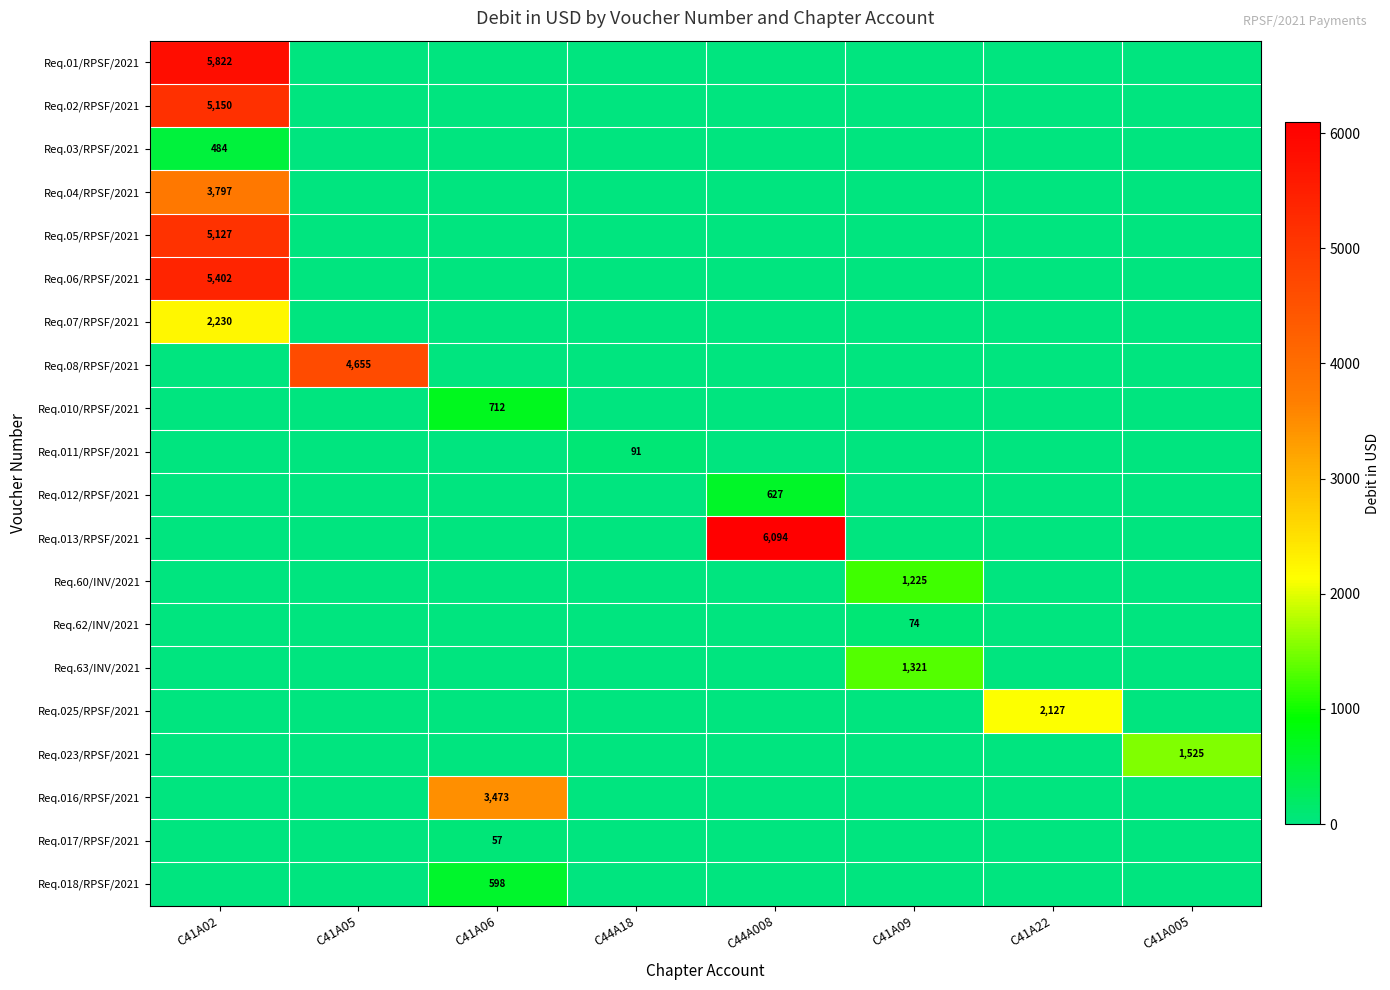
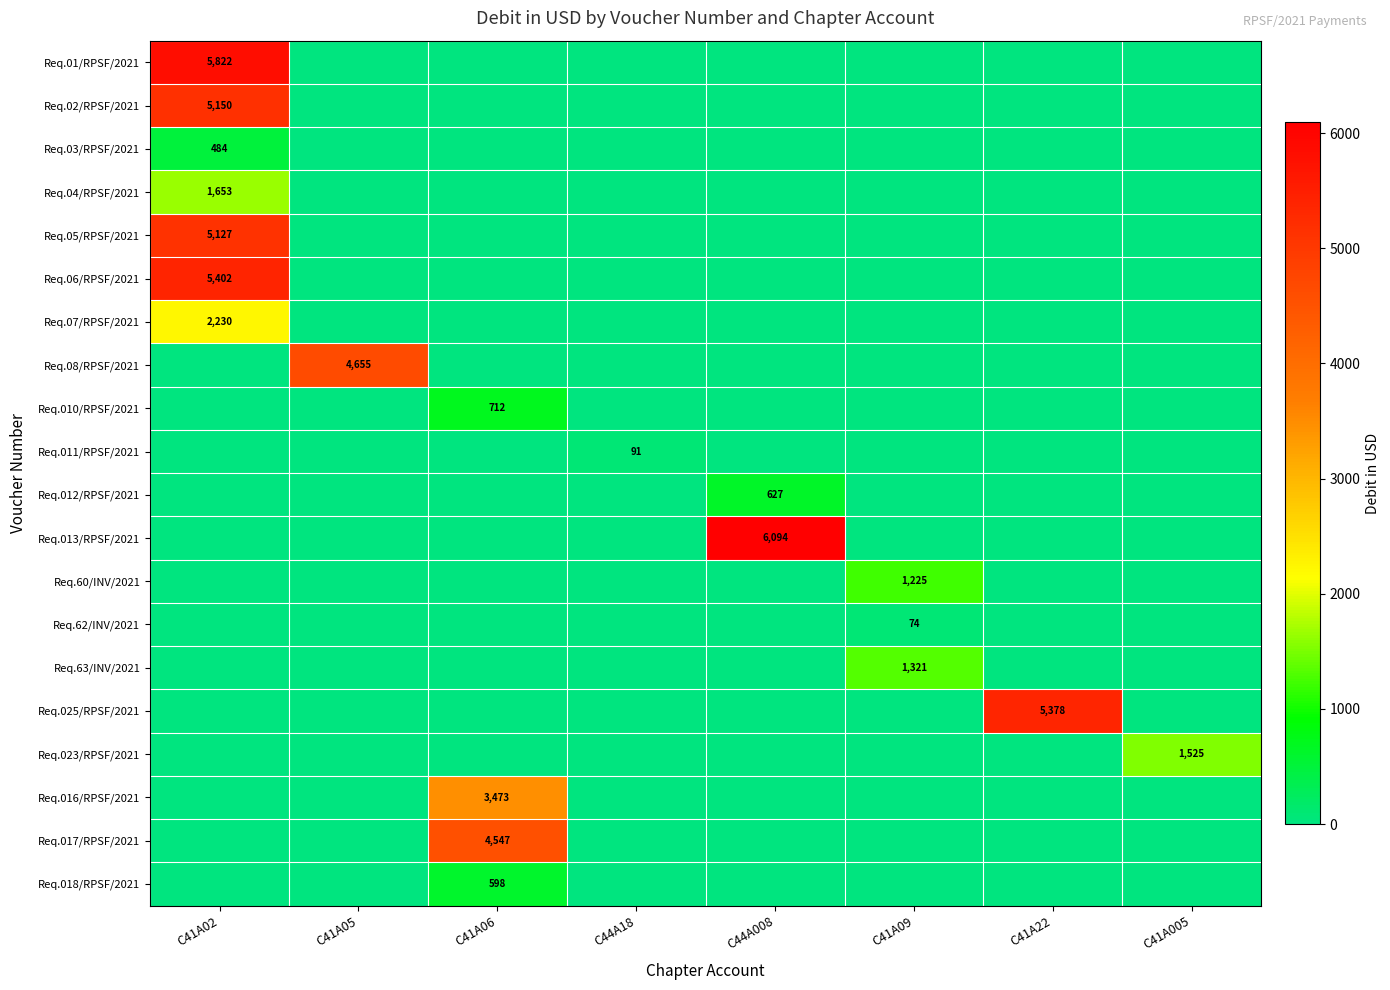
  {
    "Req.01/RPSF/2021": {
      "C41A02": "5,822"
    },
    "Req.02/RPSF/2021": {
      "C41A02": "5,150"
    },
    "Req.03/RPSF/2021": {
      "C41A02": "484"
    },
    "Req.04/RPSF/2021": {
-     "C41A02": "3,797"
+     "C41A02": "1,653"
    },
    "Req.05/RPSF/2021": {
      "C41A02": "5,127"
    },
    "Req.06/RPSF/2021": {
      "C41A02": "5,402"
    },
    "Req.07/RPSF/2021": {
      "C41A02": "2,230"
    },
    "Req.08/RPSF/2021": {
      "C41A05": "4,655"
    },
    "Req.010/RPSF/2021": {
      "C41A06": "712"
    },
    "Req.011/RPSF/2021": {
      "C44A18": "91"
    },
    "Req.012/RPSF/2021": {
      "C44A008": "627"
    },
    "Req.013/RPSF/2021": {
      "C44A008": "6,094"
    },
    "Req.60/INV/2021": {
      "C41A09": "1,225"
    },
    "Req.62/INV/2021": {
      "C41A09": "74"
    },
    "Req.63/INV/2021": {
      "C41A09": "1,321"
    },
    "Req.025/RPSF/2021": {
-     "C41A22": "2,127"
+     "C41A22": "5,378"
    },
    "Req.023/RPSF/2021": {
      "C41A005": "1,525"
    },
    "Req.016/RPSF/2021": {
      "C41A06": "3,473"
    },
    "Req.017/RPSF/2021": {
-     "C41A06": "57"
+     "C41A06": "4,547"
    },
    "Req.018/RPSF/2021": {
      "C41A06": "598"
    }
  }
